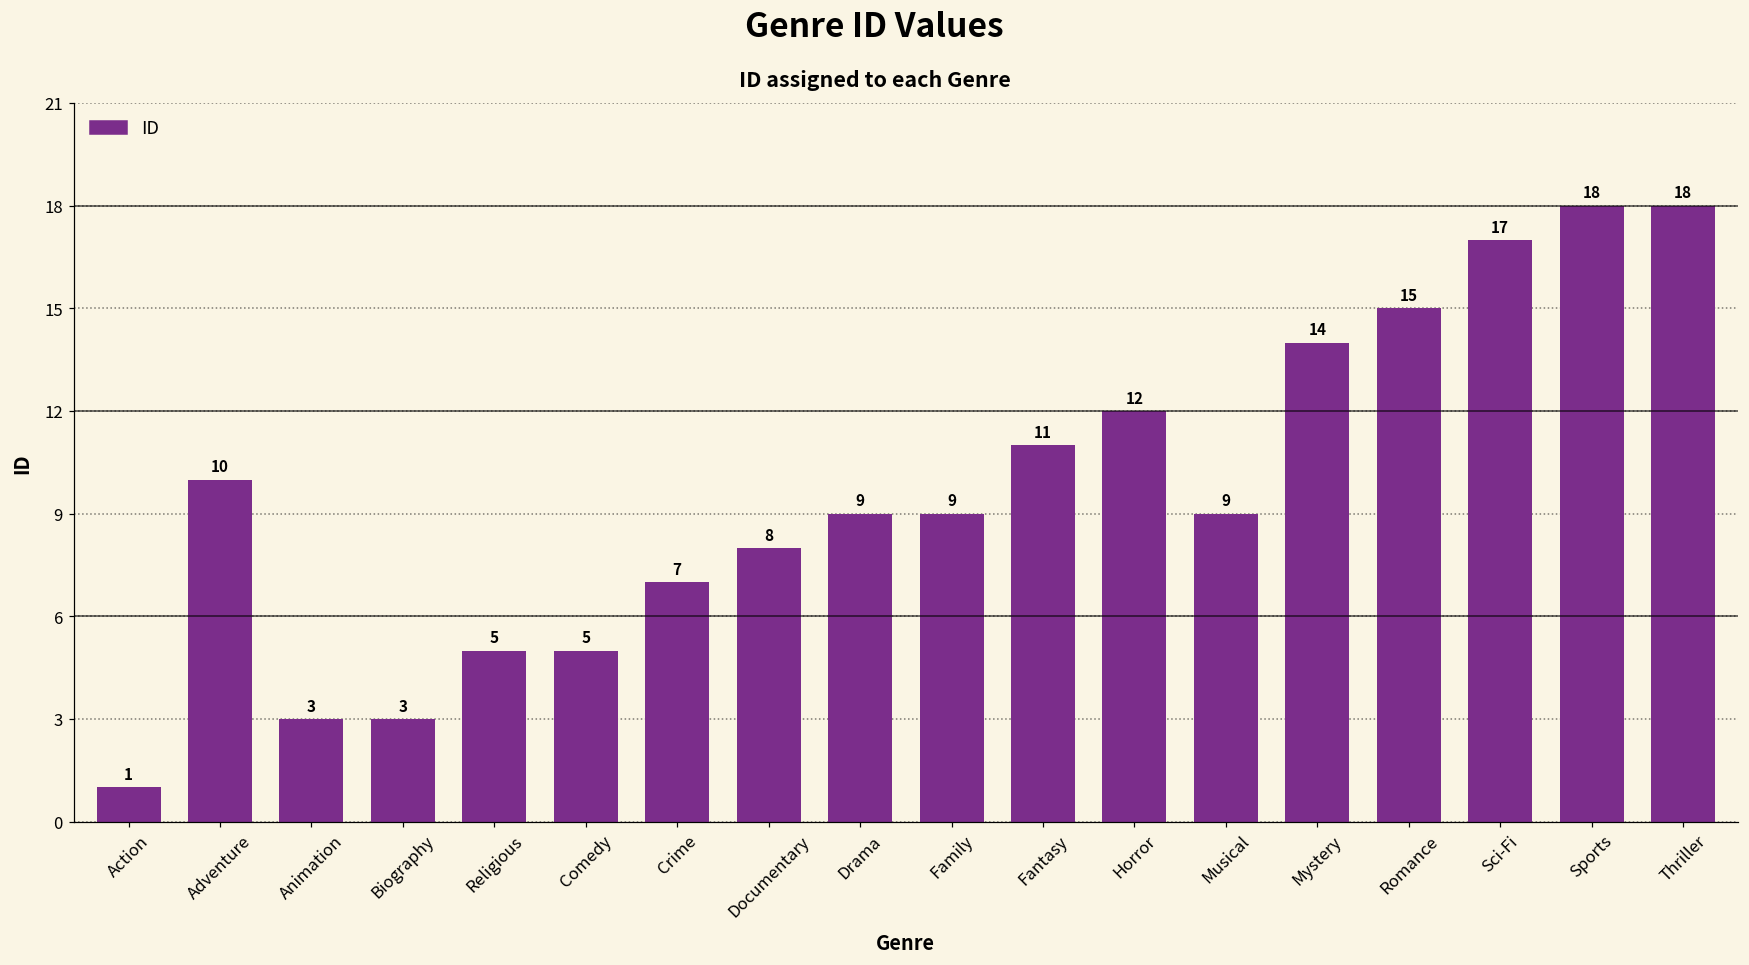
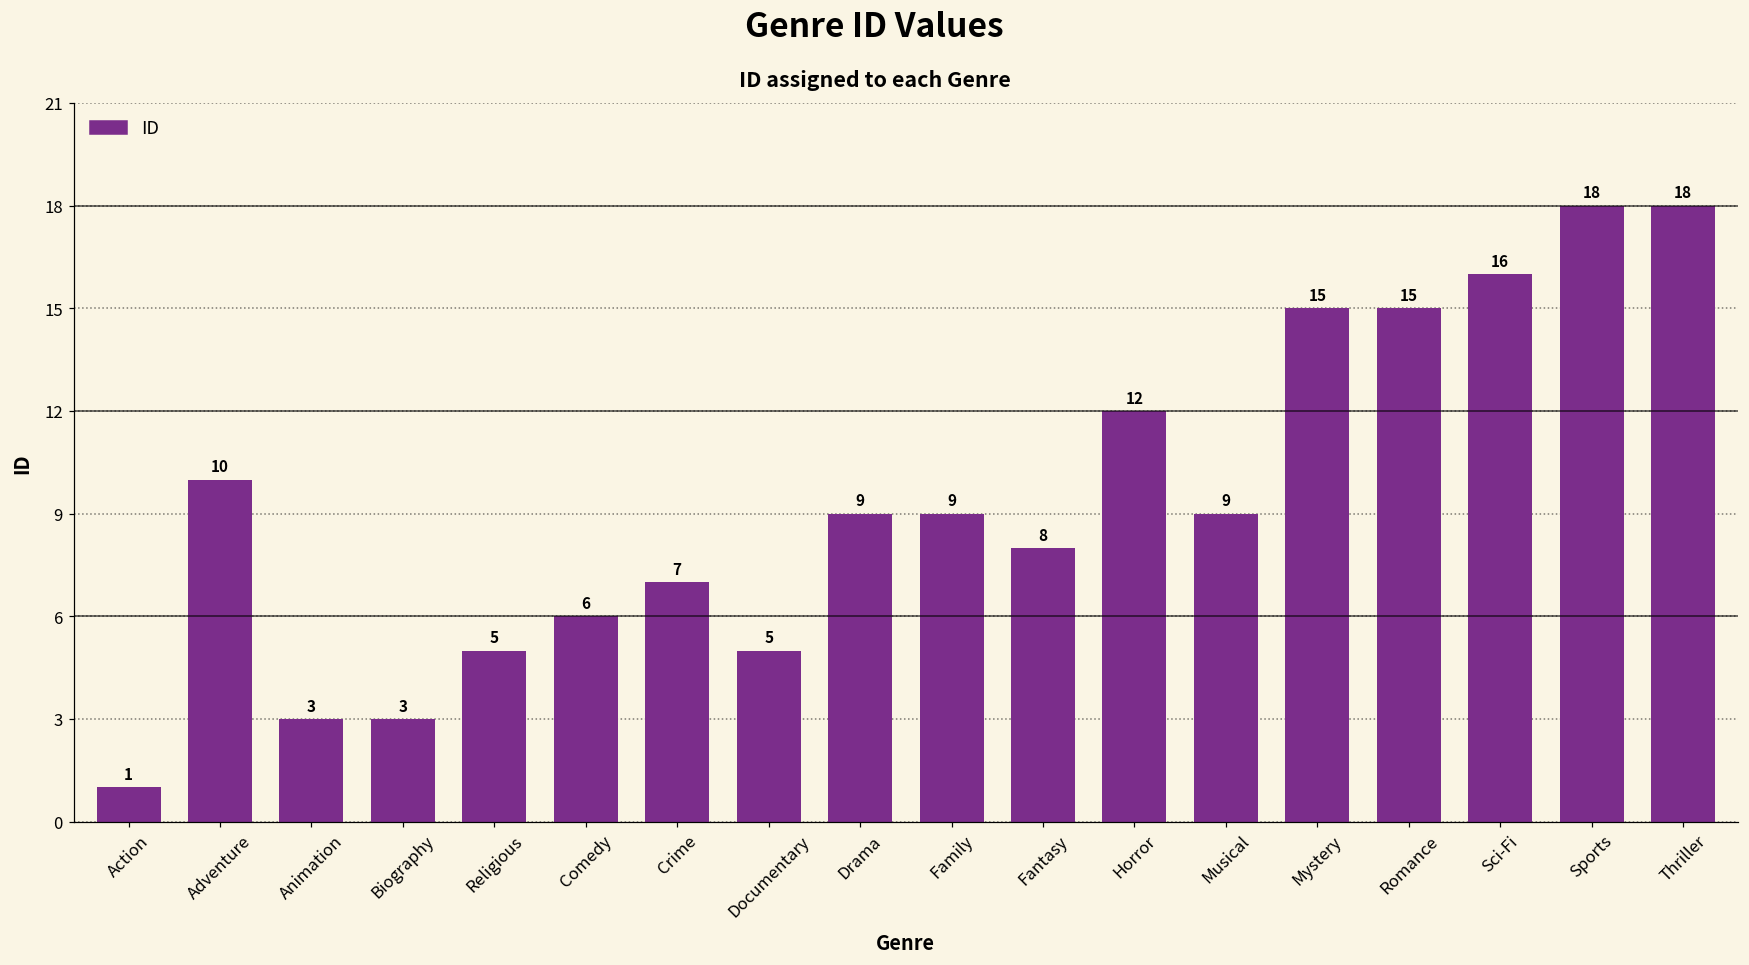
  {
    "Action": 1,
    "Adventure": 10,
    "Animation": 3,
    "Biography": 3,
    "Religious": 5,
-   "Comedy": 5,
+   "Comedy": 6,
    "Crime": 7,
-   "Documentary": 8,
+   "Documentary": 5,
    "Drama": 9,
    "Family": 9,
-   "Fantasy": 11,
+   "Fantasy": 8,
    "Horror": 12,
    "Musical": 9,
-   "Mystery": 14,
+   "Mystery": 15,
    "Romance": 15,
-   "Sci-Fi": 17,
+   "Sci-Fi": 16,
    "Sports": 18,
    "Thriller": 18
  }
